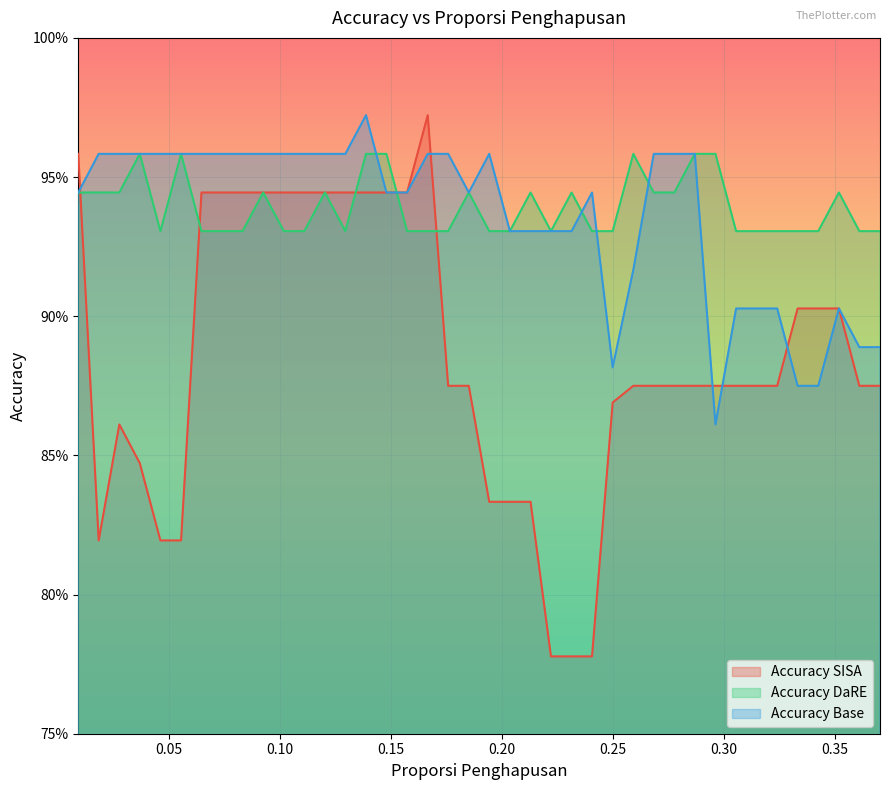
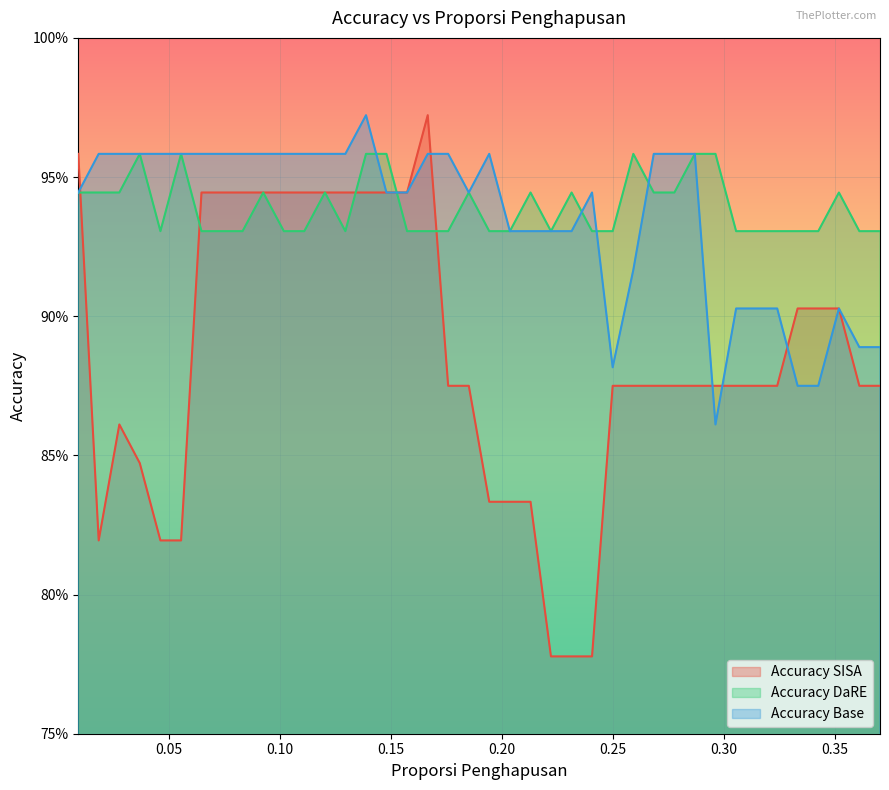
  {
    "Accuracy SISA": {
-     "0.25": "86.9%"
+     "0.25": "87.5%"
    },
    "Accuracy DaRE": {
      "0.25": "93.1%"
    },
    "Accuracy Base": {
      "0.25": "88.2%"
    }
  }
